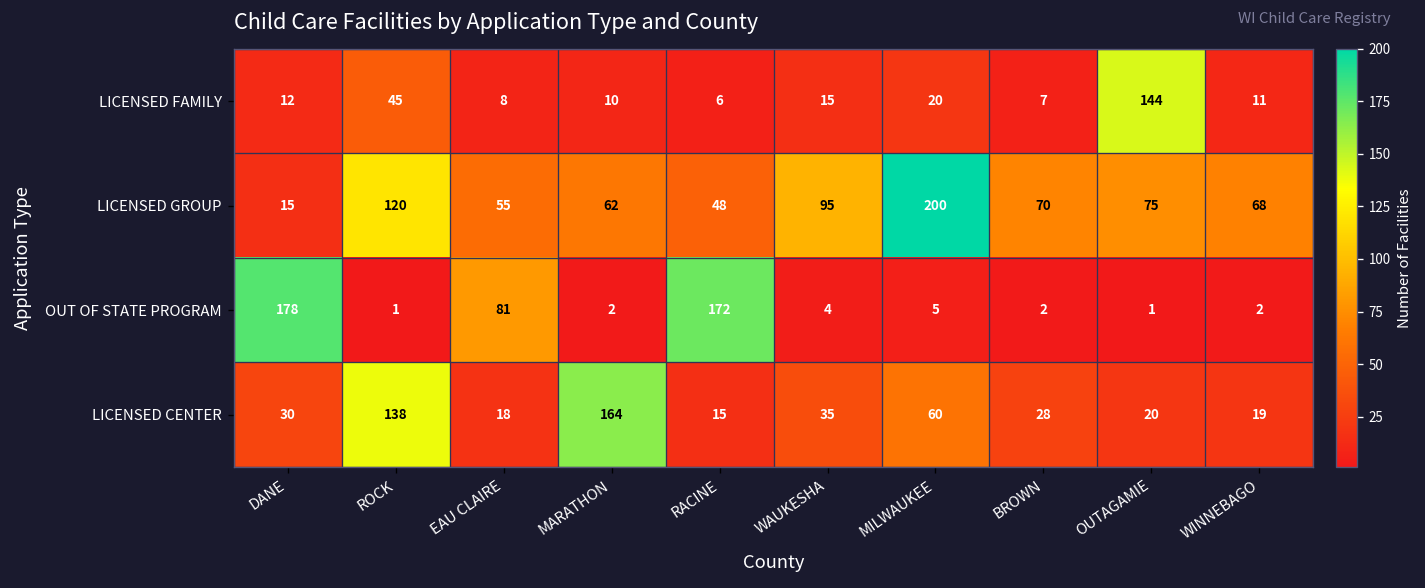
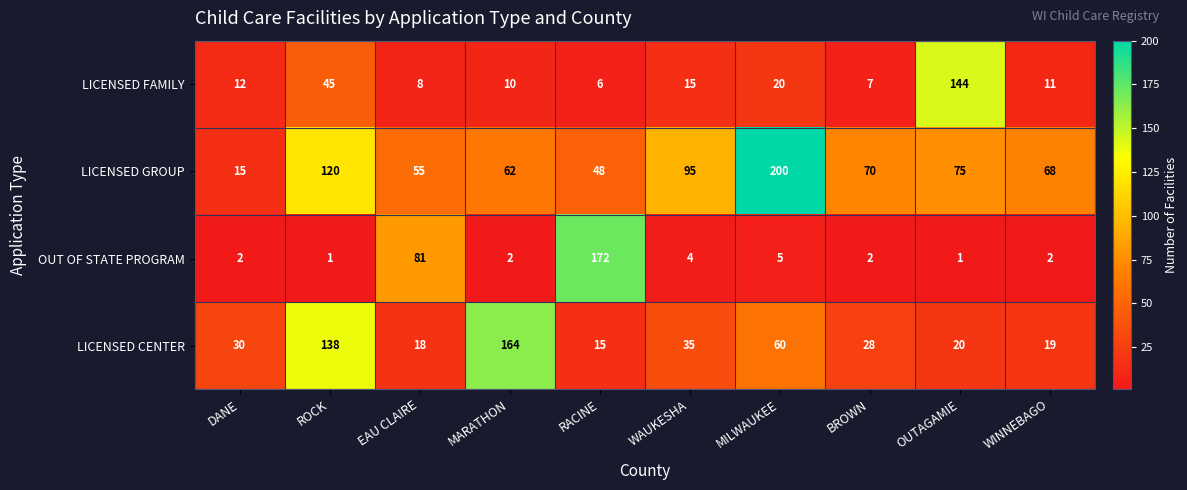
  {
    "LICENSED FAMILY": {
      "DANE": 12,
      "ROCK": 45,
      "EAU CLAIRE": 8,
      "MARATHON": 10,
      "RACINE": 6,
      "WAUKESHA": 15,
      "MILWAUKEE": 20,
      "BROWN": 7,
      "OUTAGAMIE": 144,
      "WINNEBAGO": 11
    },
    "LICENSED GROUP": {
      "DANE": 15,
      "ROCK": 120,
      "EAU CLAIRE": 55,
      "MARATHON": 62,
      "RACINE": 48,
      "WAUKESHA": 95,
      "MILWAUKEE": 200,
      "BROWN": 70,
      "OUTAGAMIE": 75,
      "WINNEBAGO": 68
    },
    "OUT OF STATE PROGRAM": {
-     "DANE": 178,
+     "DANE": 2,
      "ROCK": 1,
      "EAU CLAIRE": 81,
      "MARATHON": 2,
      "RACINE": 172,
      "WAUKESHA": 4,
      "MILWAUKEE": 5,
      "BROWN": 2,
      "OUTAGAMIE": 1,
      "WINNEBAGO": 2
    },
    "LICENSED CENTER": {
      "DANE": 30,
      "ROCK": 138,
      "EAU CLAIRE": 18,
      "MARATHON": 164,
      "RACINE": 15,
      "WAUKESHA": 35,
      "MILWAUKEE": 60,
      "BROWN": 28,
      "OUTAGAMIE": 20,
      "WINNEBAGO": 19
    }
  }
